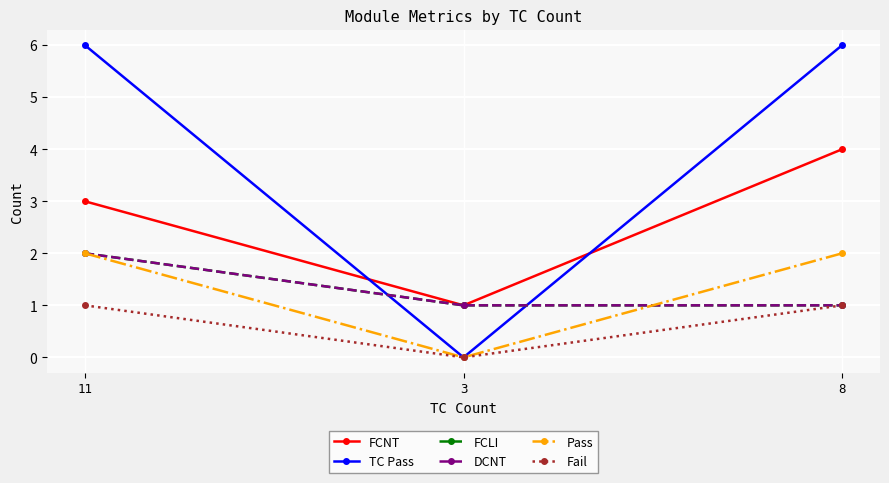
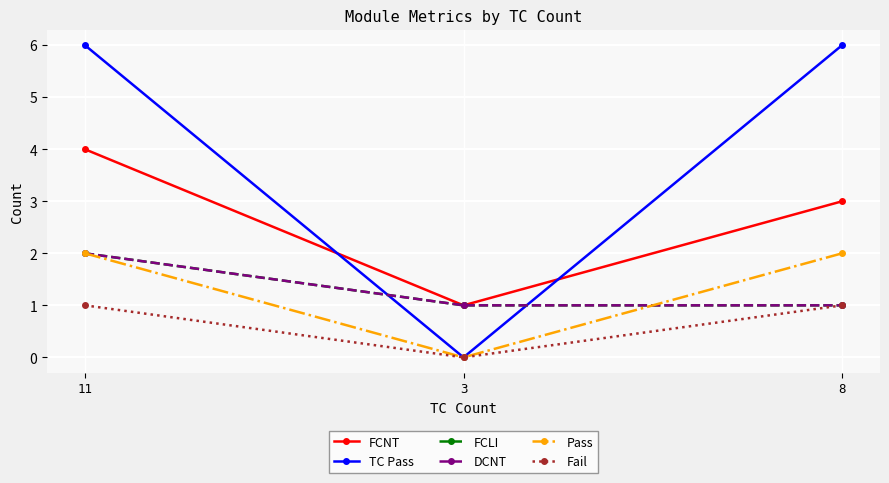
  {
    "FCNT": {
-     "11": 3,
-     "8": 4
+     "11": 4,
+     "8": 3
    },
    "TC Pass": {
      "11": 6,
      "8": 6
    },
    "Pass": {
      "8": 2
    },
    "Fail": {
      "11": 1
    }
  }
